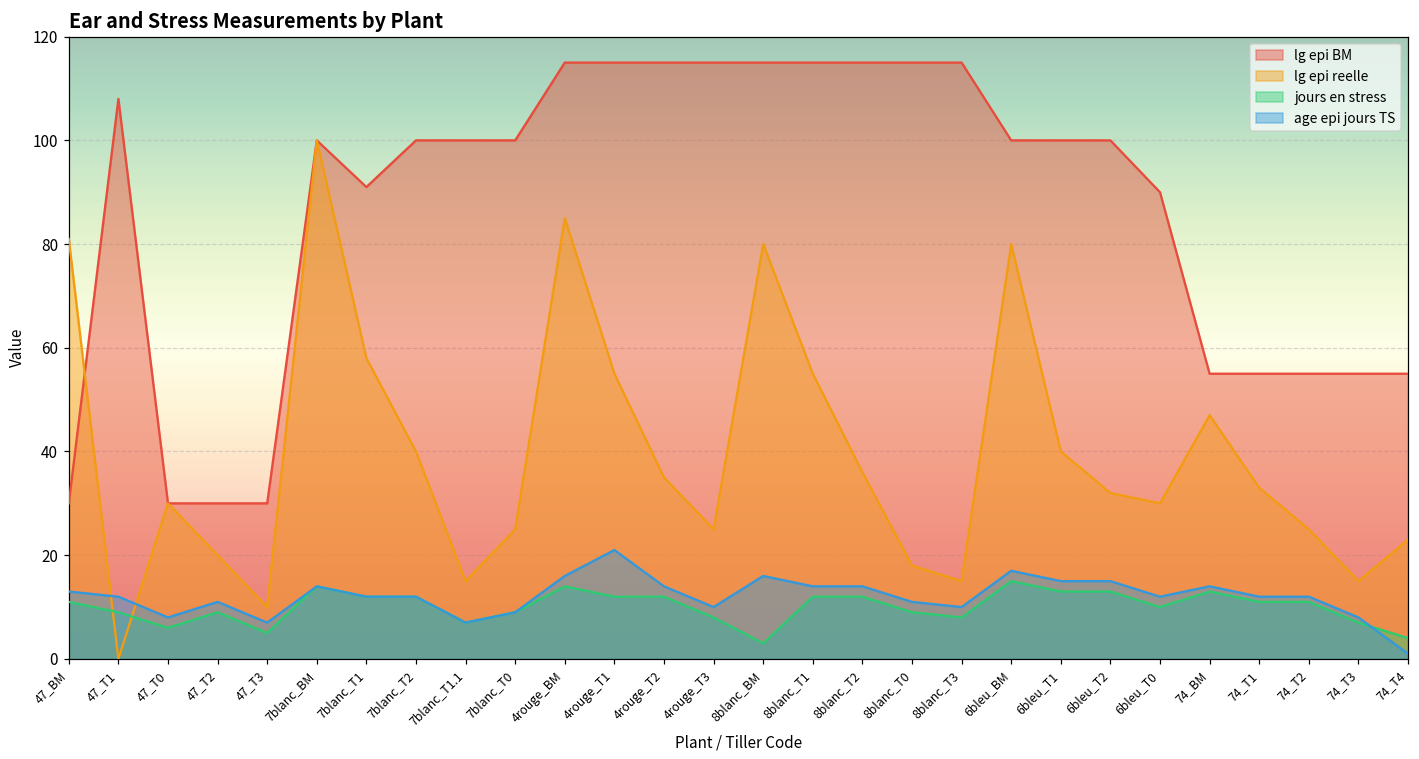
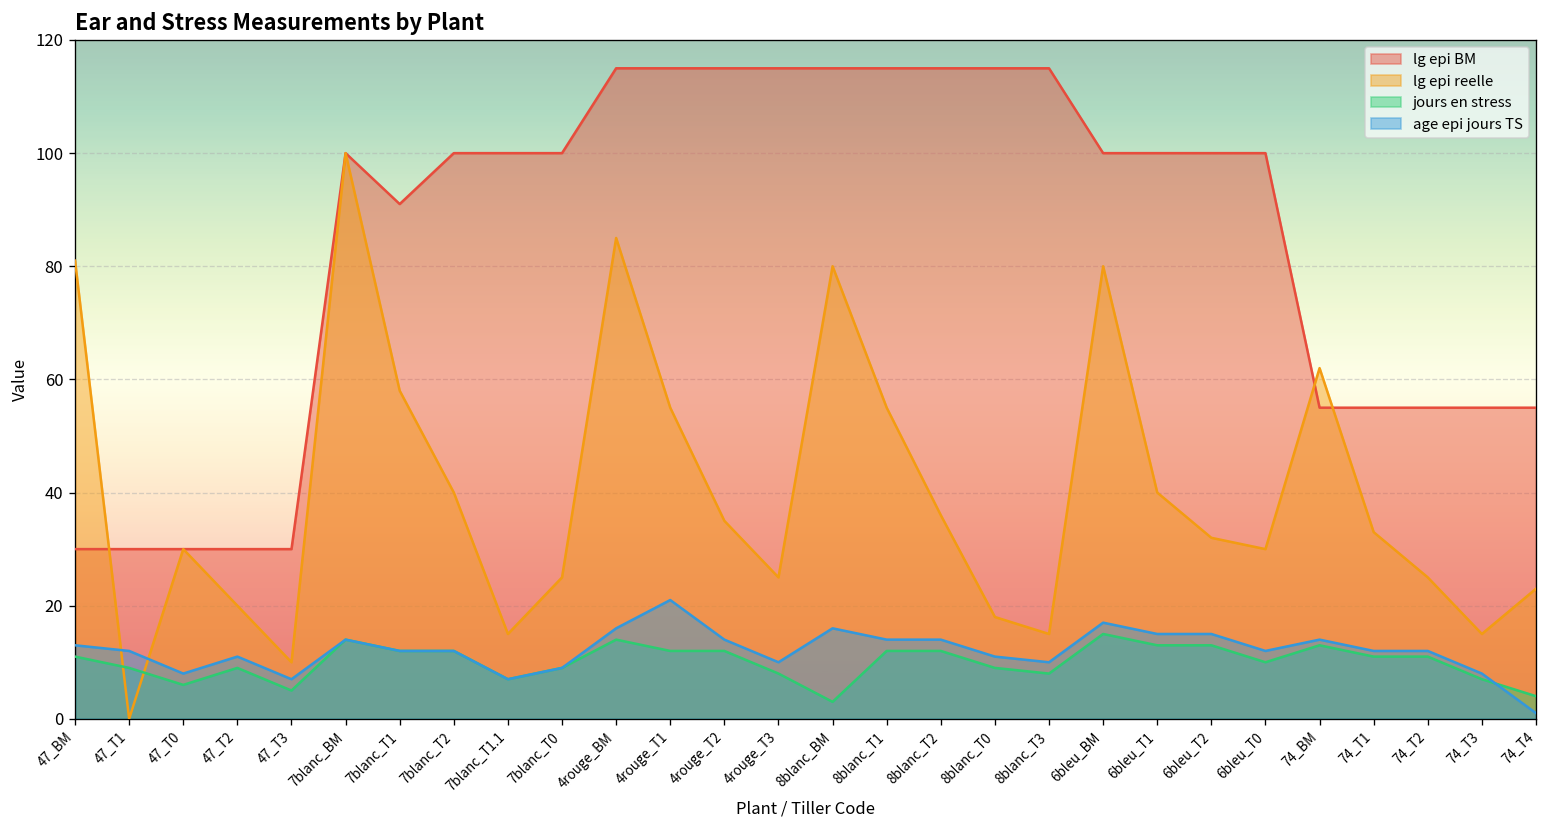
  {
    "lg epi BM": {
      "47_BM": 30,
-     "47_T1": 108,
+     "47_T1": 30,
      "47_T2": 30,
      "47_T3": 30,
      "7blanc_T1": 91,
      "7blanc_T2": 100,
      "7blanc_T1.1": 100,
      "7blanc_T0": 100,
      "4rouge_BM": 115,
      "4rouge_T1": 115,
      "4rouge_T2": 115,
      "4rouge_T3": 115,
      "8blanc_BM": 115,
      "8blanc_T1": 115,
      "8blanc_T2": 115,
      "8blanc_T0": 115,
      "8blanc_T3": 115,
      "6bleu_BM": 100,
      "6bleu_T1": 100,
      "6bleu_T2": 100,
-     "6bleu_T0": 90,
+     "6bleu_T0": 100,
      "74_BM": 55,
      "74_T1": 55,
      "74_T2": 55,
      "74_T3": 55,
      "74_T4": 55
    },
    "lg epi reelle": {
      "47_BM": 81,
      "47_T1": 0,
      "47_T2": 20,
      "47_T3": 10,
      "7blanc_T1": 58,
      "7blanc_T2": 40,
      "7blanc_T1.1": 15,
      "7blanc_T0": 25,
      "4rouge_BM": 85,
      "4rouge_T1": 55,
      "4rouge_T2": 35,
      "4rouge_T3": 25,
      "8blanc_BM": 80,
      "8blanc_T1": 55,
      "8blanc_T2": 36,
      "8blanc_T0": 18,
      "8blanc_T3": 15,
      "6bleu_BM": 80,
      "6bleu_T1": 40,
      "6bleu_T2": 32,
      "6bleu_T0": 30,
-     "74_BM": 47,
+     "74_BM": 62,
      "74_T1": 33,
      "74_T2": 25,
      "74_T3": 15,
      "74_T4": 23
    },
    "jours en stress": {
      "47_BM": 11,
      "47_T1": 9,
      "47_T0": 6,
      "47_T2": 9,
      "47_T3": 5,
      "4rouge_BM": 14,
      "4rouge_T1": 12,
      "4rouge_T2": 12,
      "4rouge_T3": 8,
      "8blanc_BM": 3,
      "8blanc_T1": 12,
      "8blanc_T2": 12,
      "8blanc_T0": 9,
      "8blanc_T3": 8,
      "6bleu_BM": 15,
      "6bleu_T1": 13,
      "6bleu_T2": 13,
      "6bleu_T0": 10,
      "74_BM": 13,
      "74_T1": 11,
      "74_T2": 11,
      "74_T3": 7,
      "74_T4": 4
    },
    "age epi jours TS": {
      "47_BM": 13,
      "47_T1": 12,
      "47_T0": 8,
      "47_T2": 11,
      "47_T3": 7,
      "4rouge_BM": 16,
      "4rouge_T1": 21,
      "4rouge_T2": 14,
      "4rouge_T3": 10,
      "8blanc_BM": 16,
      "8blanc_T1": 14,
      "8blanc_T2": 14,
      "8blanc_T0": 11,
      "8blanc_T3": 10,
      "6bleu_BM": 17,
      "6bleu_T1": 15,
      "6bleu_T2": 15,
      "6bleu_T0": 12,
      "74_BM": 14,
      "74_T1": 12,
      "74_T2": 12,
      "74_T3": 8,
      "74_T4": 1
    }
  }
